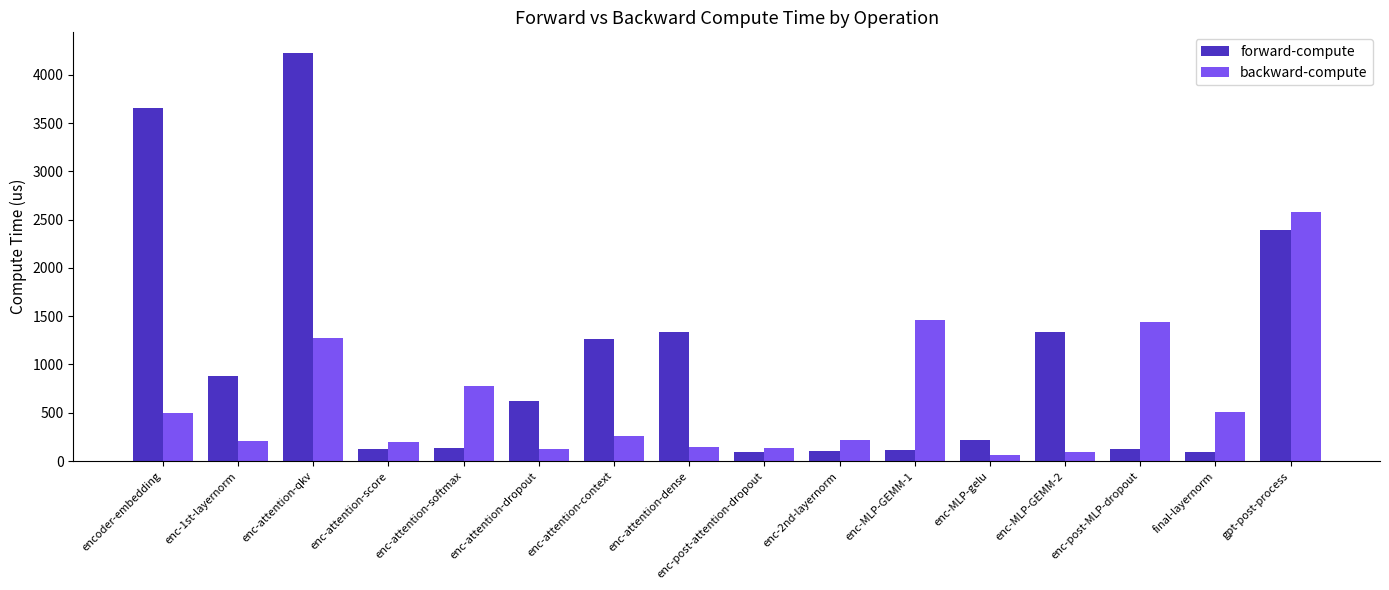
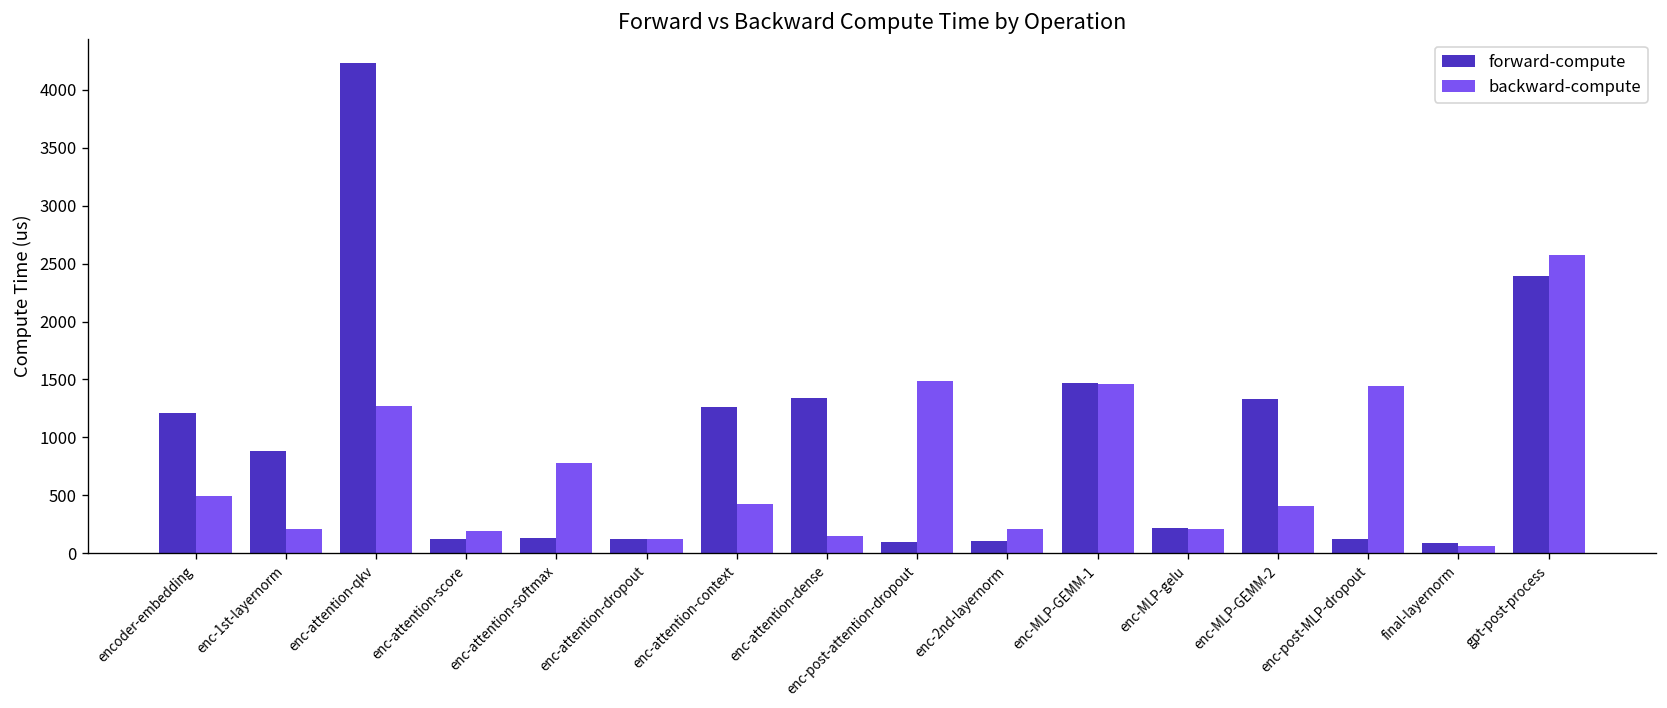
  {
    "forward-compute": {
-     "encoder-embedding": 3700,
+     "encoder-embedding": 1200,
      "enc-1st-layernorm": 900,
      "enc-attention-qkv": 4200,
      "enc-attention-score": 100,
      "enc-attention-softmax": 100,
-     "enc-attention-dropout": 600,
+     "enc-attention-dropout": 100,
      "enc-attention-context": 1300,
      "enc-attention-dense": 1300,
      "enc-post-attention-dropout": 100,
      "enc-2nd-layernorm": 100,
-     "enc-MLP-GEMM-1": 100,
+     "enc-MLP-GEMM-1": 1500,
      "enc-MLP-gelu": 200,
      "enc-MLP-GEMM-2": 1300,
      "enc-post-MLP-dropout": 100,
      "final-layernorm": 100,
      "gpt-post-process": 2400
    },
    "backward-compute": {
      "encoder-embedding": 500,
      "enc-1st-layernorm": 200,
      "enc-attention-qkv": 1300,
      "enc-attention-score": 200,
      "enc-attention-softmax": 800,
      "enc-attention-dropout": 100,
-     "enc-attention-context": 300,
+     "enc-attention-context": 400,
      "enc-attention-dense": 100,
-     "enc-post-attention-dropout": 100,
+     "enc-post-attention-dropout": 1500,
      "enc-2nd-layernorm": 200,
      "enc-MLP-GEMM-1": 1500,
-     "enc-MLP-gelu": 100,
-     "enc-MLP-GEMM-2": 100,
+     "enc-MLP-gelu": 200,
+     "enc-MLP-GEMM-2": 400,
      "enc-post-MLP-dropout": 1400,
-     "final-layernorm": 500,
+     "final-layernorm": 100,
      "gpt-post-process": 2600
    }
  }
